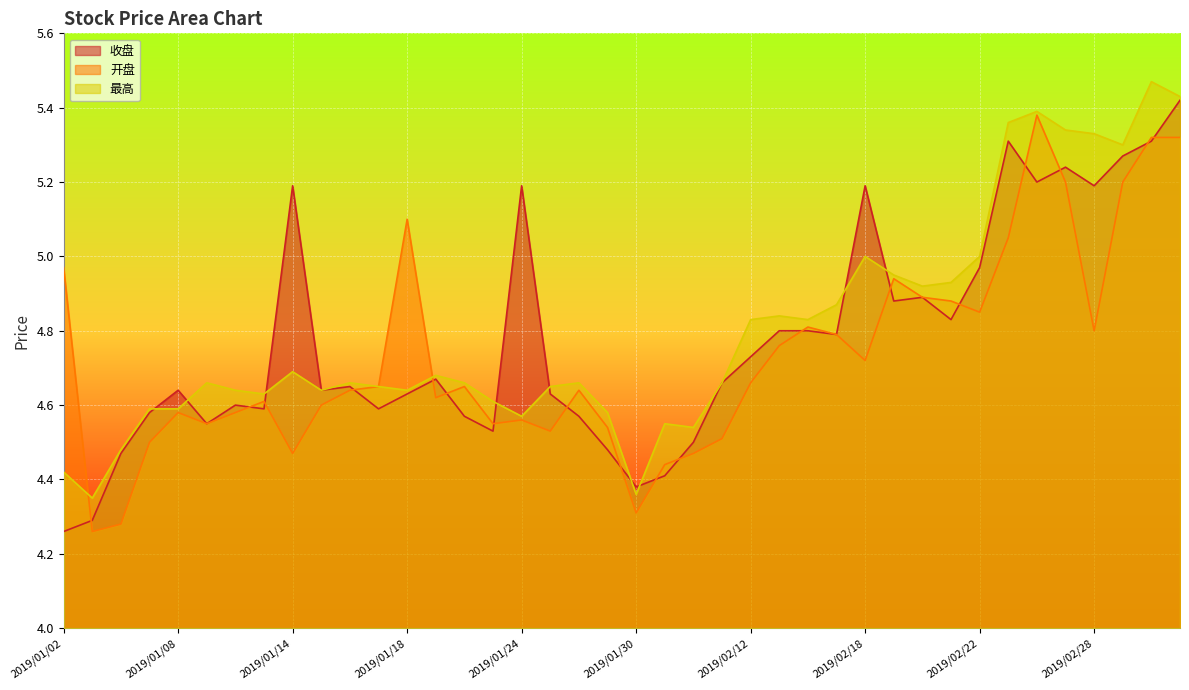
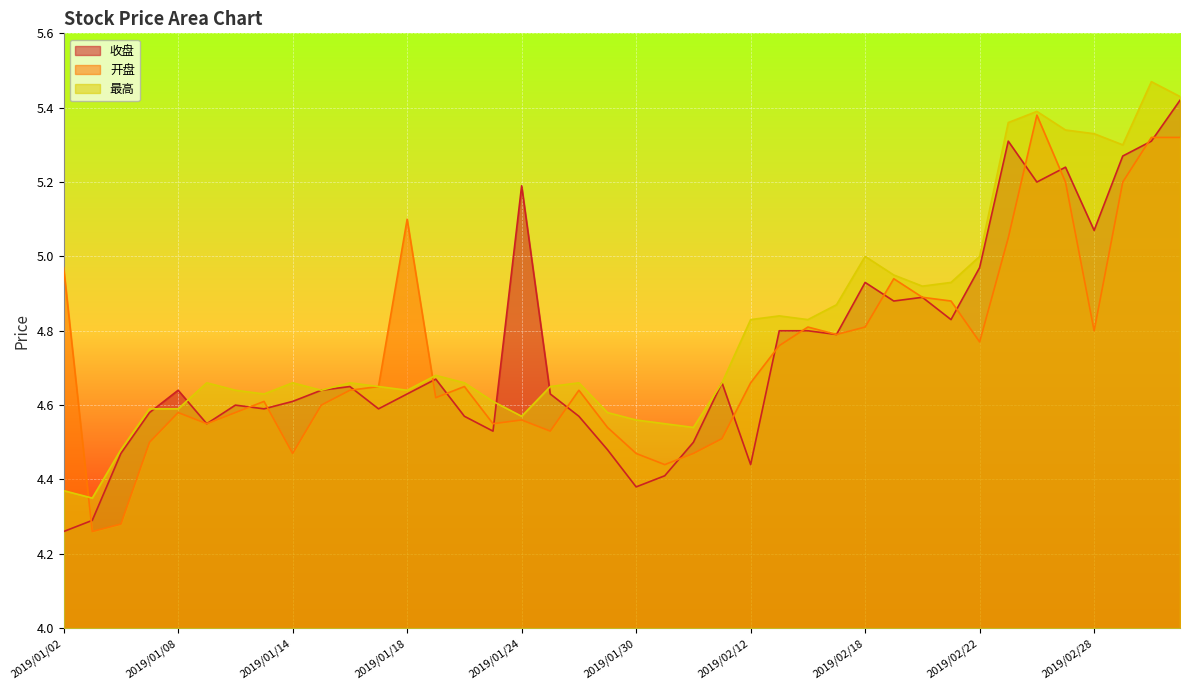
  {
    "收盘": {
      "2019/01/02": 4.26,
      "2019/01/08": 4.64,
-     "2019/01/14": 5.19,
+     "2019/01/14": 4.61,
      "2019/01/18": 4.63,
      "2019/01/24": 5.19,
      "2019/01/30": 4.38,
-     "2019/02/12": 4.73,
-     "2019/02/18": 5.19,
+     "2019/02/12": 4.44,
+     "2019/02/18": 4.93,
      "2019/02/22": 4.97,
-     "2019/02/28": 5.19
+     "2019/02/28": 5.07
    },
    "开盘": {
      "2019/01/02": 4.97,
      "2019/01/08": 4.58,
      "2019/01/14": 4.47,
      "2019/01/18": 5.10,
      "2019/01/24": 4.56,
-     "2019/01/30": 4.31,
+     "2019/01/30": 4.47,
      "2019/02/12": 4.66,
-     "2019/02/18": 4.72,
-     "2019/02/22": 4.85,
+     "2019/02/18": 4.81,
+     "2019/02/22": 4.77,
      "2019/02/28": 4.80
    },
    "最高": {
-     "2019/01/02": 4.42,
+     "2019/01/02": 4.37,
      "2019/01/08": 4.59,
-     "2019/01/14": 4.69,
+     "2019/01/14": 4.66,
      "2019/01/18": 4.64,
      "2019/01/24": 4.57,
-     "2019/01/30": 4.36,
+     "2019/01/30": 4.56,
      "2019/02/12": 4.83,
      "2019/02/18": 5.00,
      "2019/02/22": 5.00,
      "2019/02/28": 5.33
    }
  }
